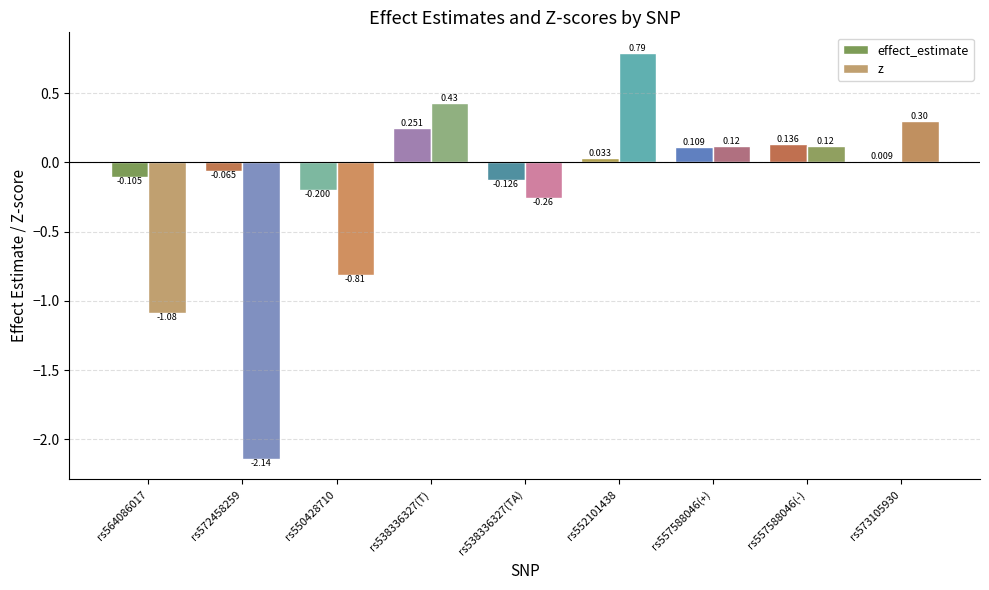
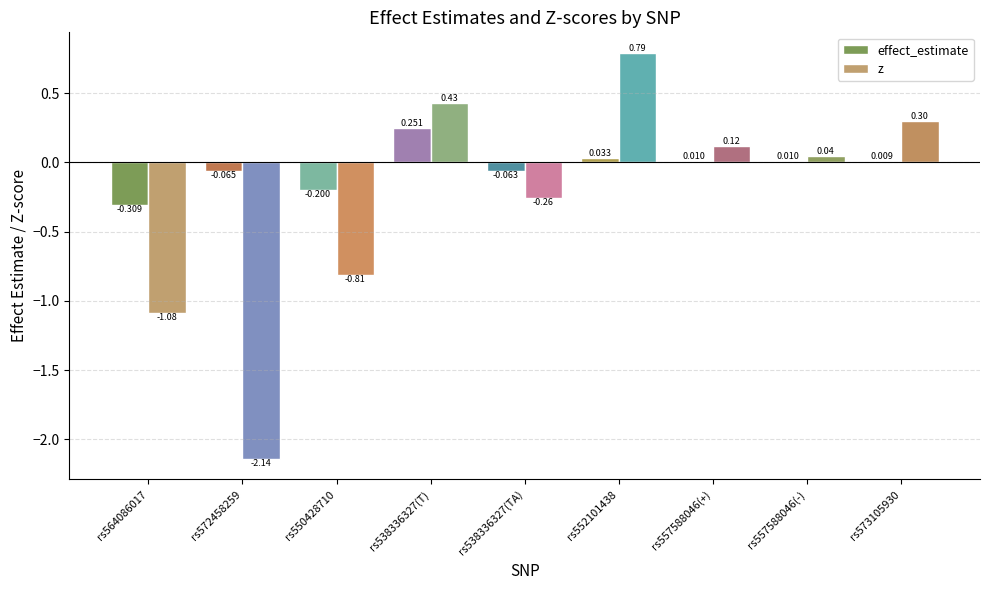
  {
    "effect_estimate": {
-     "rs564086017": -0.105,
+     "rs564086017": -0.309,
      "rs572458259": -0.065,
      "rs550428710": -0.200,
      "rs538336327(T)": 0.251,
-     "rs538336327(TA)": -0.126,
+     "rs538336327(TA)": -0.063,
      "rs552101438": 0.033,
-     "rs557588046(+)": 0.109,
-     "rs557588046(-)": 0.136,
+     "rs557588046(+)": 0.010,
+     "rs557588046(-)": 0.010,
      "rs573105930": 0.009
    },
    "z": {
      "rs564086017": -1.08,
      "rs572458259": -2.14,
      "rs550428710": -0.81,
      "rs538336327(T)": 0.43,
      "rs538336327(TA)": -0.26,
      "rs552101438": 0.79,
      "rs557588046(+)": 0.12,
-     "rs557588046(-)": 0.12,
+     "rs557588046(-)": 0.04,
      "rs573105930": 0.30
    }
  }
